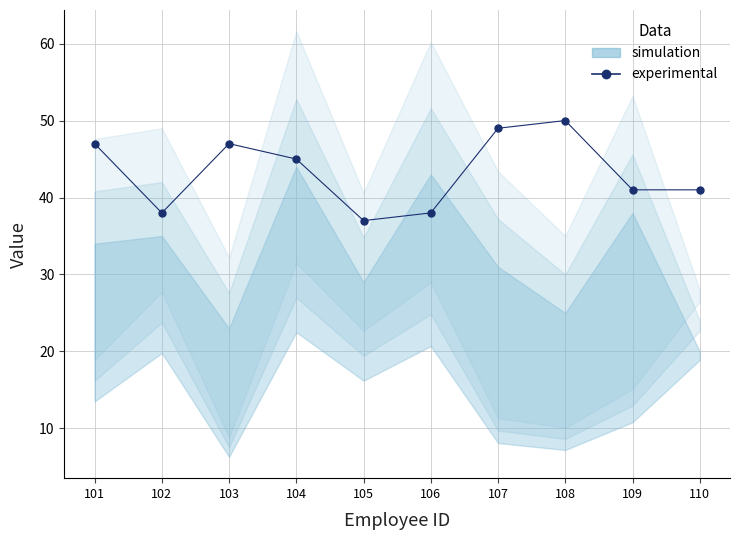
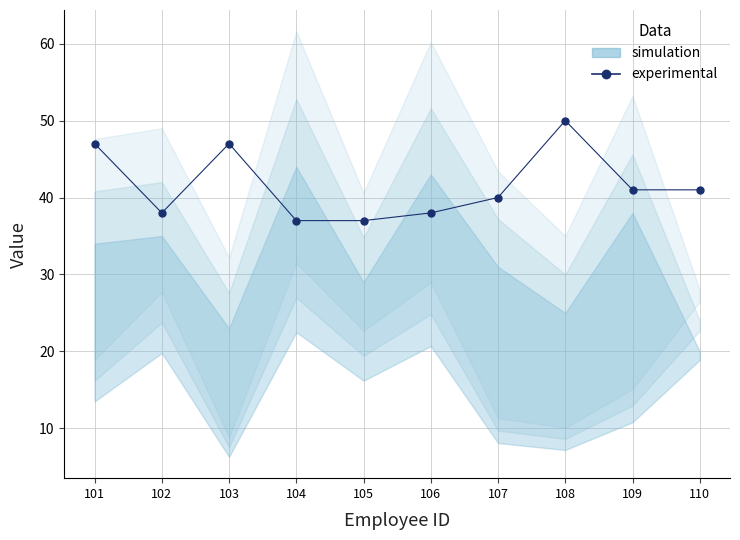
  {
    "experimental": {
      "101": 47,
      "102": 38,
      "103": 47,
-     "104": 45,
+     "104": 37,
      "105": 37,
      "106": 38,
-     "107": 49,
+     "107": 40,
      "108": 50,
      "109": 41,
      "110": 41
    }
  }
